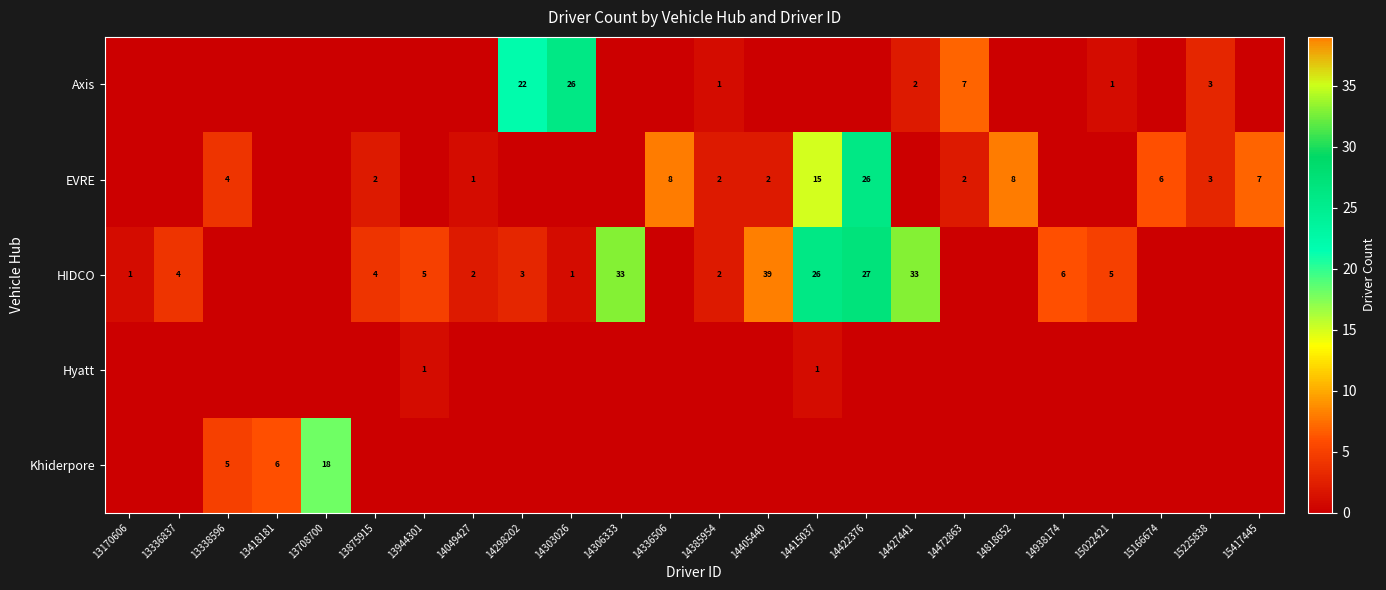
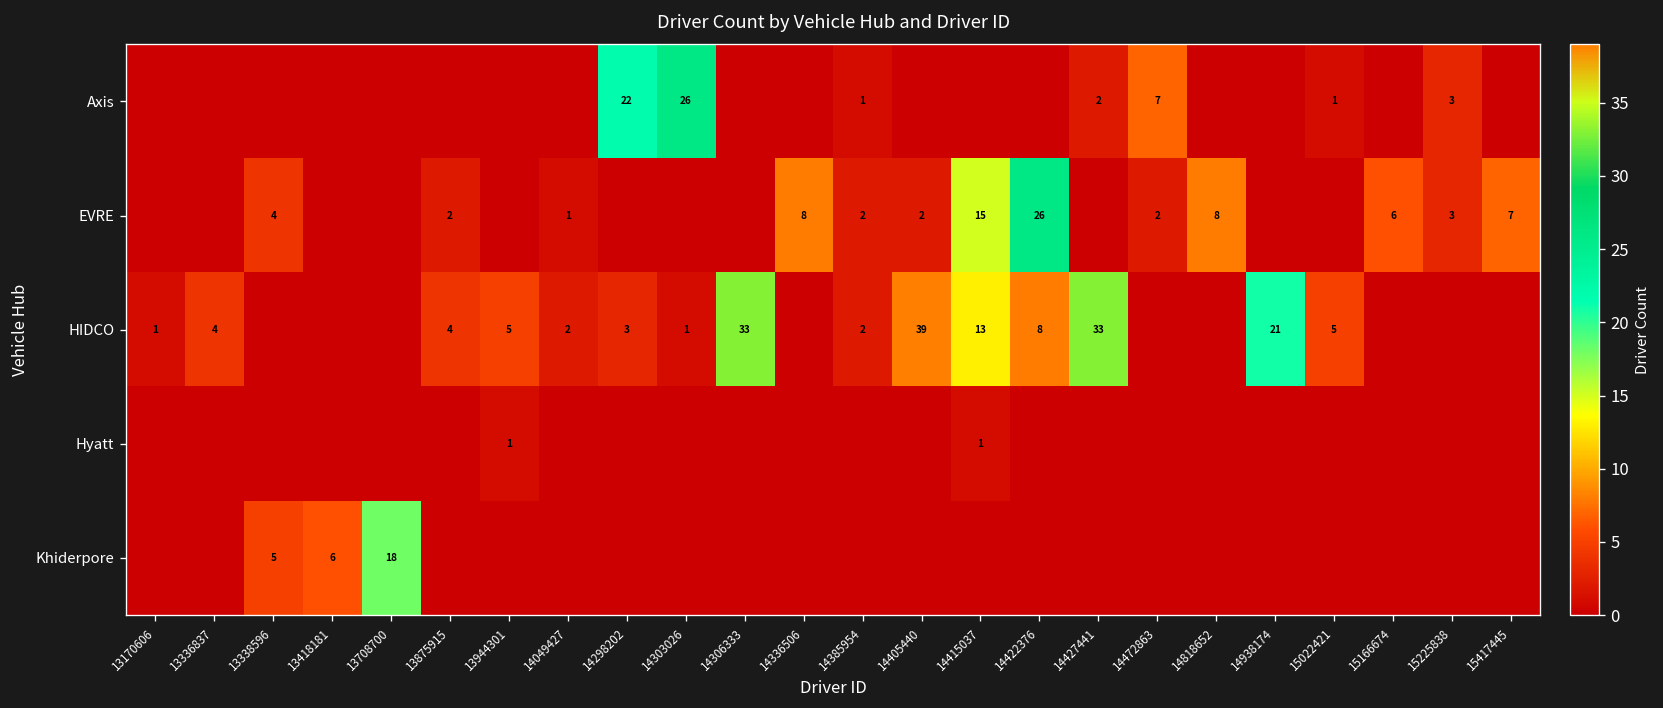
  {
    "Axis": {
      "14298202": 22,
      "14303026": 26,
      "14385954": 1,
      "14427441": 2,
      "14472863": 7,
      "15022421": 1,
      "15225838": 3
    },
    "EVRE": {
      "13338596": 4,
      "13875915": 2,
      "14049427": 1,
      "14336506": 8,
      "14385954": 2,
      "14405440": 2,
      "14415037": 15,
      "14422376": 26,
      "14472863": 2,
      "14818652": 8,
      "15166674": 6,
      "15225838": 3,
      "15417445": 7
    },
    "HIDCO": {
      "13170606": 1,
      "13336837": 4,
      "13875915": 4,
      "13944301": 5,
      "14049427": 2,
      "14298202": 3,
      "14303026": 1,
      "14306333": 33,
      "14385954": 2,
      "14405440": 39,
-     "14415037": 26,
-     "14422376": 27,
+     "14415037": 13,
+     "14422376": 8,
      "14427441": 33,
-     "14938174": 6,
+     "14938174": 21,
      "15022421": 5
    },
    "Hyatt": {
      "13944301": 1,
      "14415037": 1
    },
    "Khiderpore": {
      "13338596": 5,
      "13418181": 6,
      "13708700": 18
    }
  }
